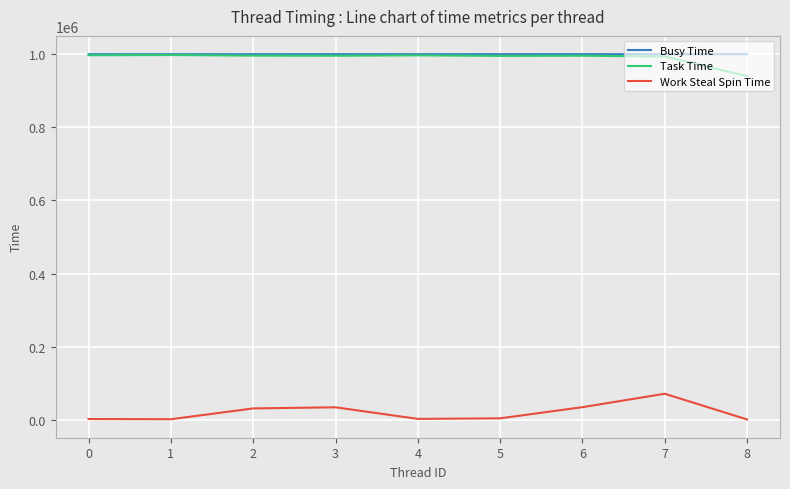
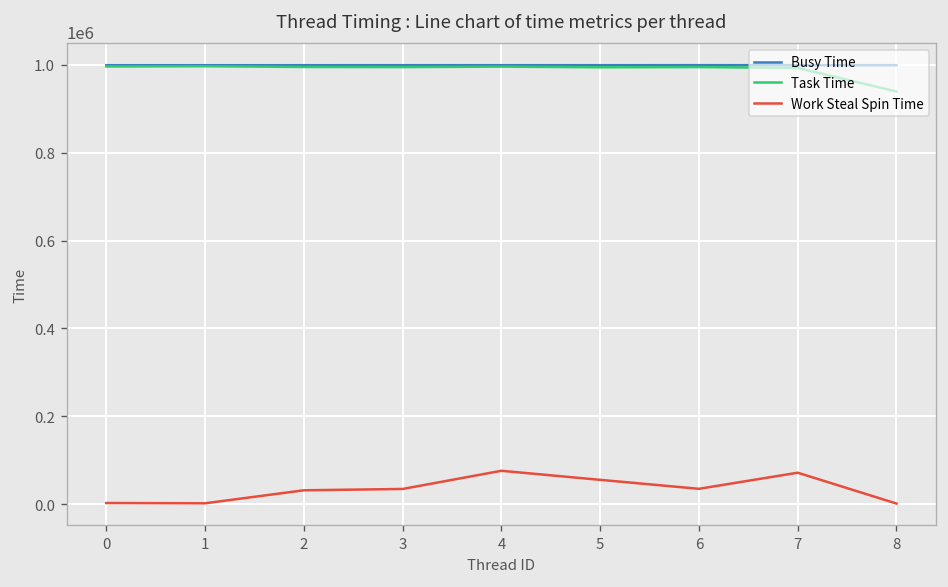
  {
    "Work Steal Spin Time": {
      "0": 0,
      "1": 0,
      "2": 30000,
      "3": 30000,
-     "4": 0,
-     "5": 0,
+     "4": 80000,
+     "5": 60000,
      "6": 40000,
      "7": 70000,
      "8": 0
    }
  }
